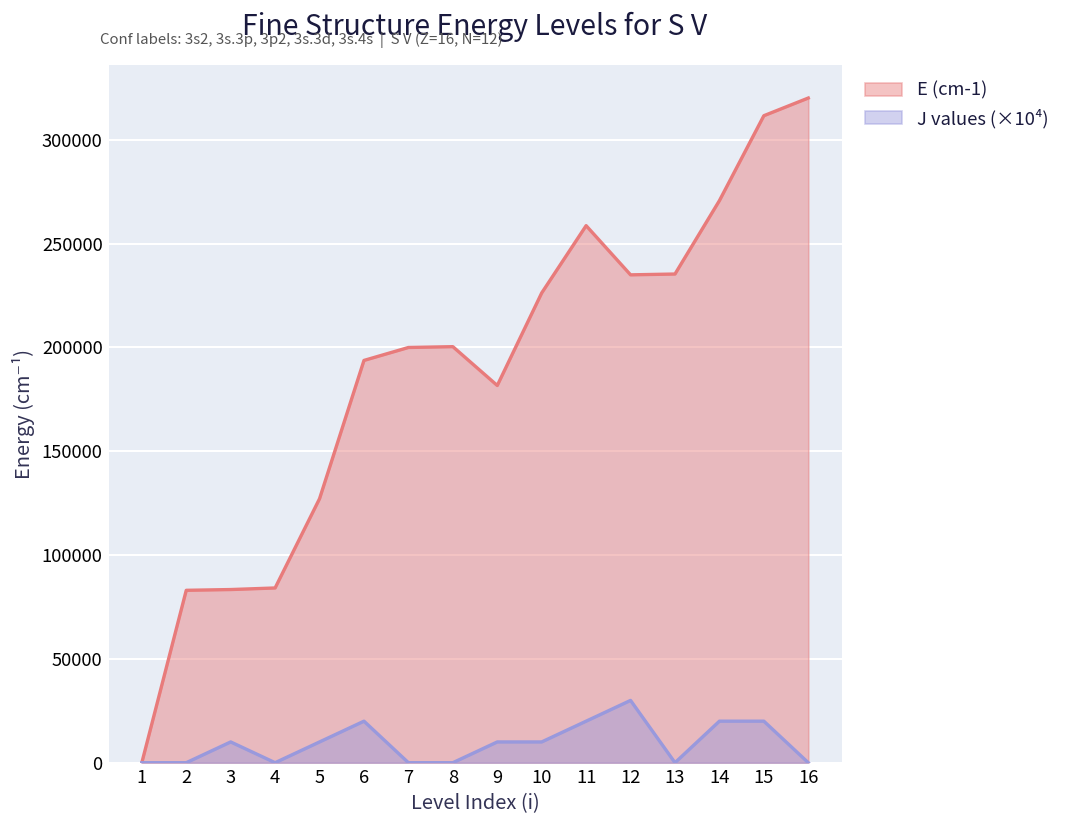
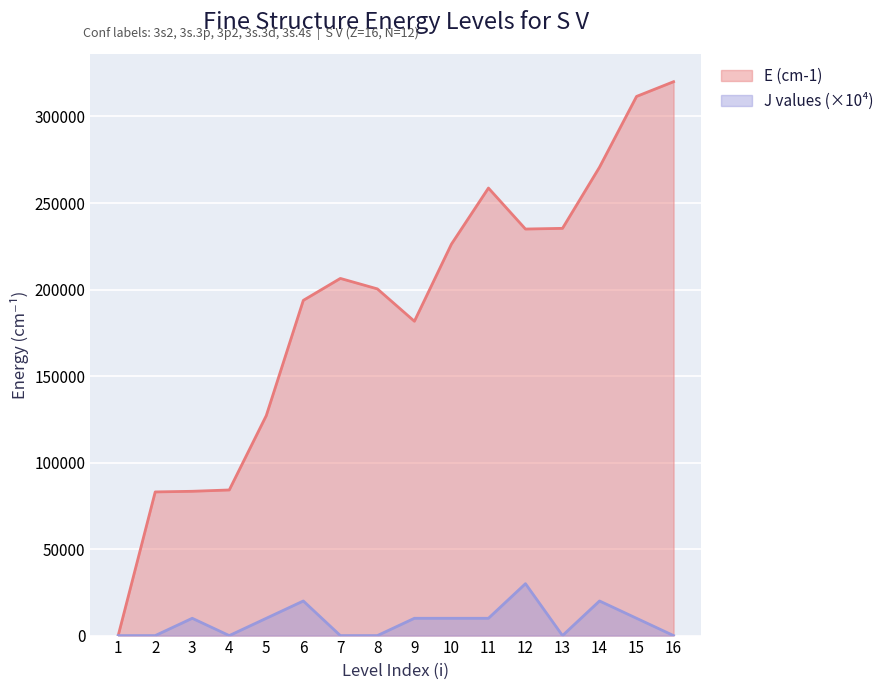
  {
    "E (cm-1)": {
      "2": 83000,
      "3": 83000,
      "4": 84000,
      "5": 127000,
      "6": 194000,
-     "7": 200000,
+     "7": 206000,
      "8": 200000,
      "9": 182000,
      "10": 226000,
      "11": 259000,
      "12": 235000,
      "13": 235000,
      "14": 271000,
      "15": 312000,
      "16": 320000
    },
    "J values (×10⁴)": {
      "2": 0,
      "3": 10000,
      "4": 0,
      "5": 10000,
      "6": 20000,
      "7": 0,
      "8": 0,
      "9": 10000,
      "10": 10000,
-     "11": 20000,
+     "11": 10000,
      "12": 30000,
      "13": 0,
      "14": 20000,
-     "15": 20000,
+     "15": 10000,
      "16": 0
    }
  }
